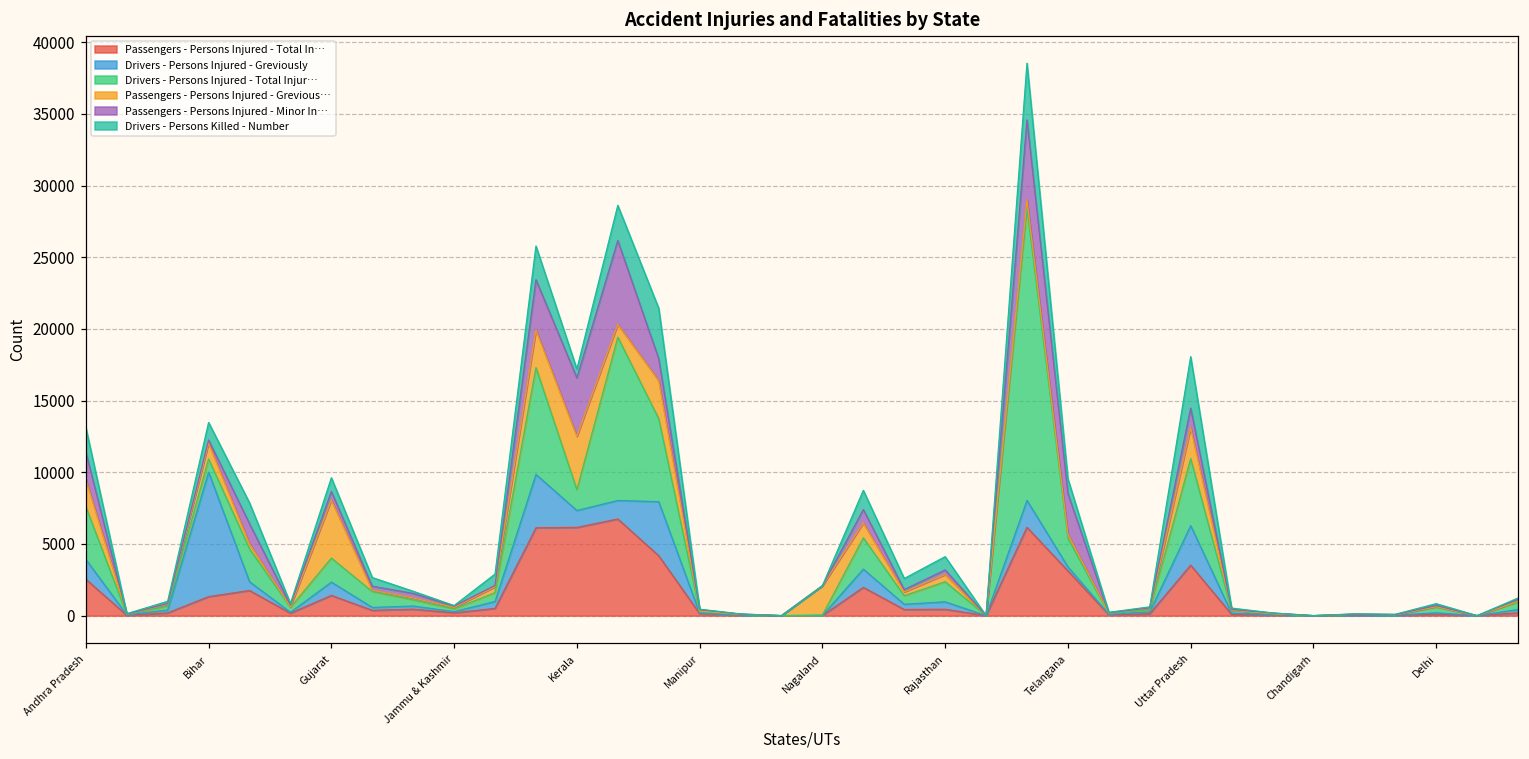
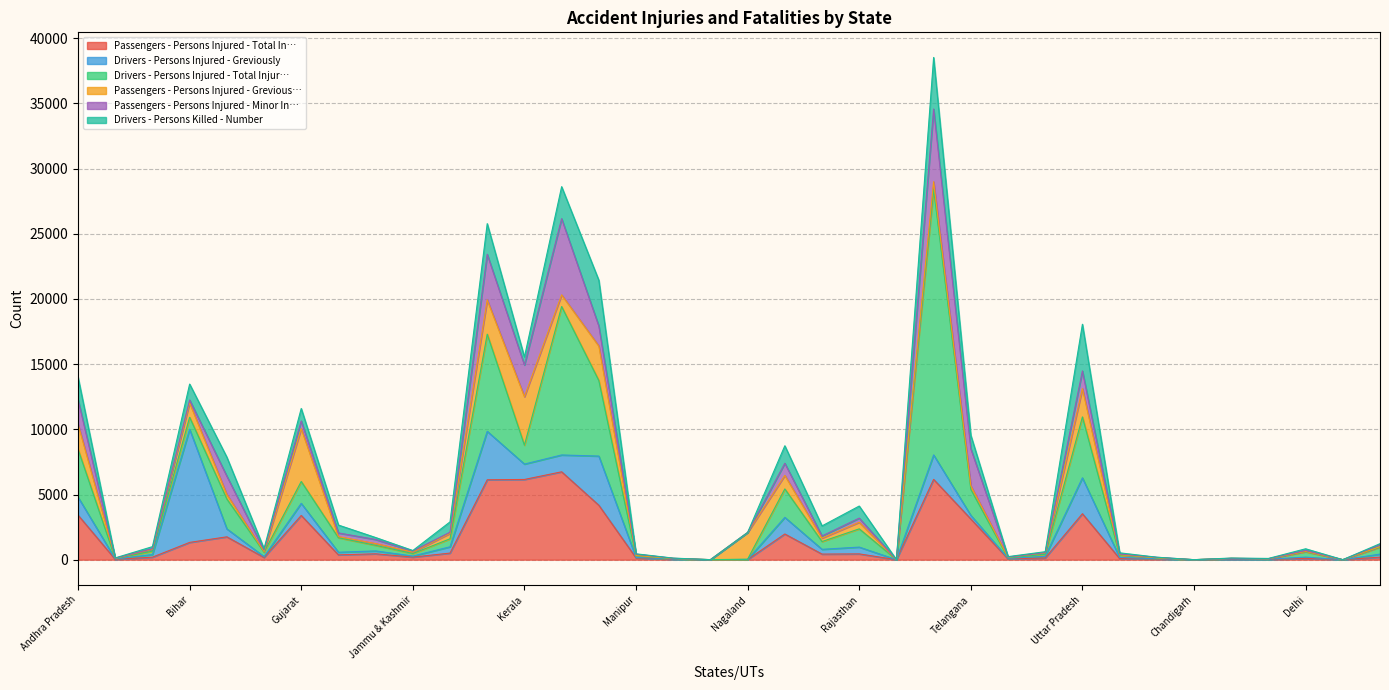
  {
    "Passengers - Persons Injured - Total In…": {
-     "Andhra Pradesh": 2500,
+     "Andhra Pradesh": 3400,
      "Bihar": 1300,
-     "Gujarat": 1400,
+     "Gujarat": 3400,
      "Kerala": 6200,
      "Rajasthan": 400,
      "Telangana": 3100,
      "Uttar Pradesh": 3500
    },
    "Drivers - Persons Injured - Greviously": {
      "Andhra Pradesh": 1400,
      "Bihar": 8700,
      "Gujarat": 900,
      "Kerala": 1200,
      "Rajasthan": 500,
      "Telangana": 300,
      "Uttar Pradesh": 2800
    },
    "Passengers - Persons Injured - Grevious…": {
      "Andhra Pradesh": 1900,
      "Bihar": 1100,
      "Gujarat": 4100,
      "Kerala": 3700,
      "Rajasthan": 500,
      "Telangana": 300,
      "Uttar Pradesh": 2200
    },
    "Passengers - Persons Injured - Minor In…": {
      "Andhra Pradesh": 1900,
      "Bihar": 200,
      "Gujarat": 600,
-     "Kerala": 4100,
+     "Kerala": 2400,
      "Rajasthan": 300,
      "Telangana": 2800,
      "Uttar Pradesh": 1400
    }
  }
